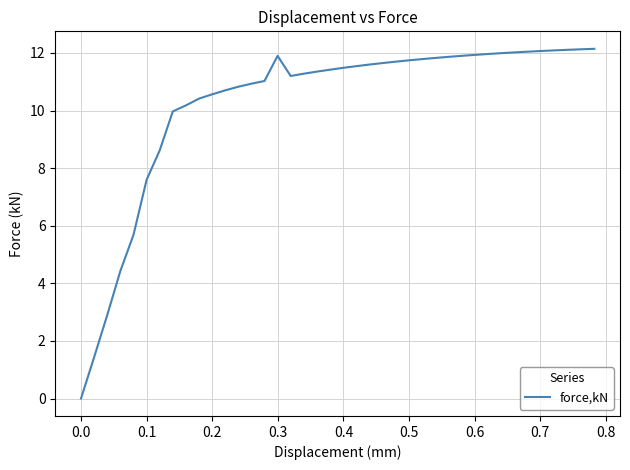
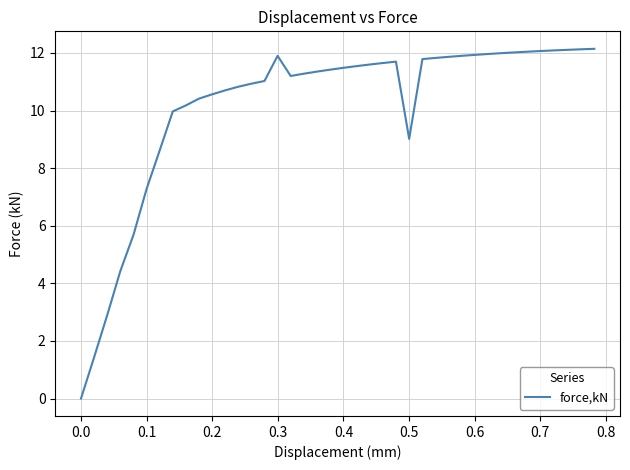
  {
    "0.0": 0.0,
-   "0.1": 7.6,
+   "0.1": 7.3,
    "0.2": 10.6,
    "0.3": 11.9,
-   "0.5": 11.7
+   "0.5": 9.0
  }
